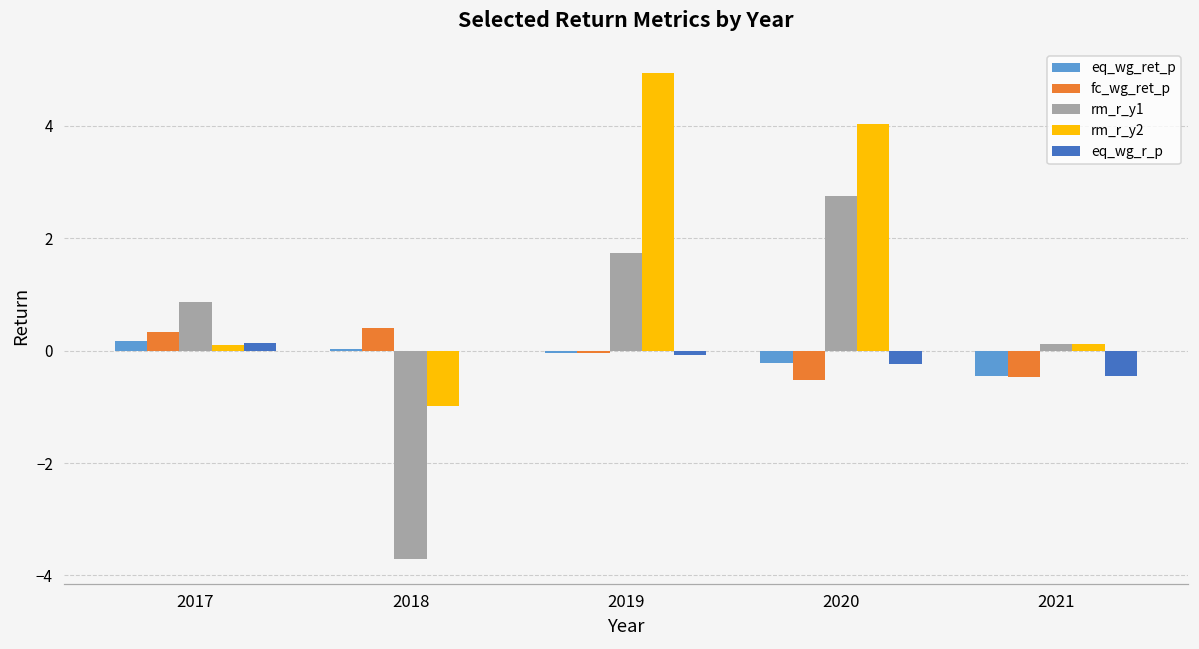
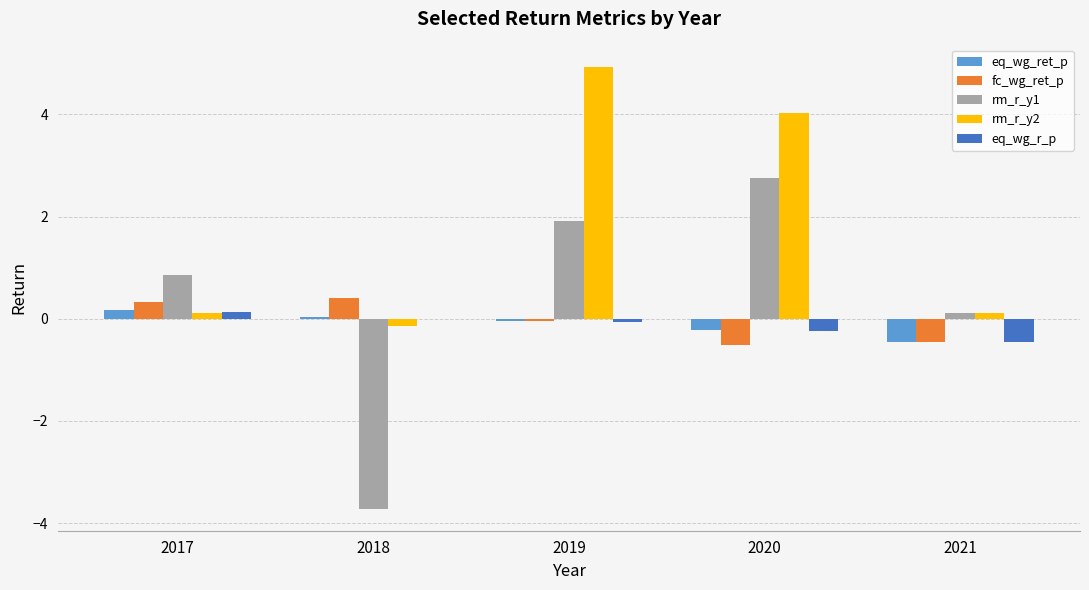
  {
    "fc_wg_ret_p": {
      "2017": 0.3,
      "2018": 0.4,
      "2019": 0.0,
      "2020": -0.5,
      "2021": -0.5
    },
    "rm_r_y1": {
      "2017": 0.9,
      "2018": -3.7,
-     "2019": 1.7,
+     "2019": 1.9,
      "2020": 2.8,
      "2021": 0.1
    },
    "rm_r_y2": {
      "2017": 0.1,
-     "2018": -1.0,
+     "2018": -0.1,
      "2019": 4.9,
      "2020": 4.0,
      "2021": 0.1
    }
  }
